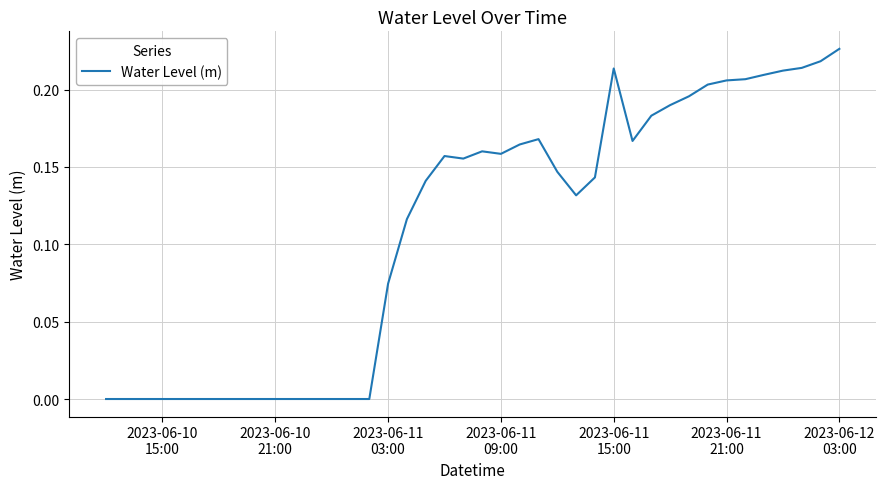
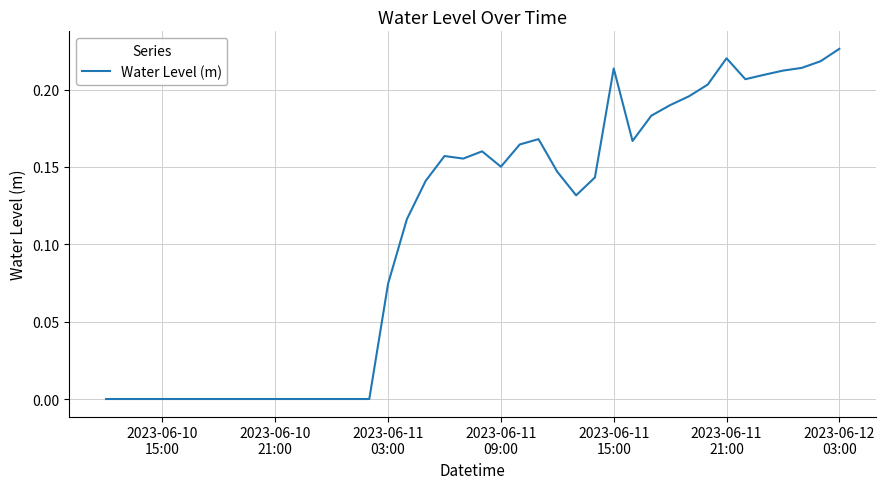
  {
    "2023-06-10 15:00": 0.000,
    "2023-06-10 21:00": 0.000,
    "2023-06-11 03:00": 0.075,
-   "2023-06-11 09:00": 0.158,
+   "2023-06-11 09:00": 0.150,
    "2023-06-11 15:00": 0.214,
-   "2023-06-11 21:00": 0.206,
+   "2023-06-11 21:00": 0.220,
    "2023-06-12 03:00": 0.226
  }
